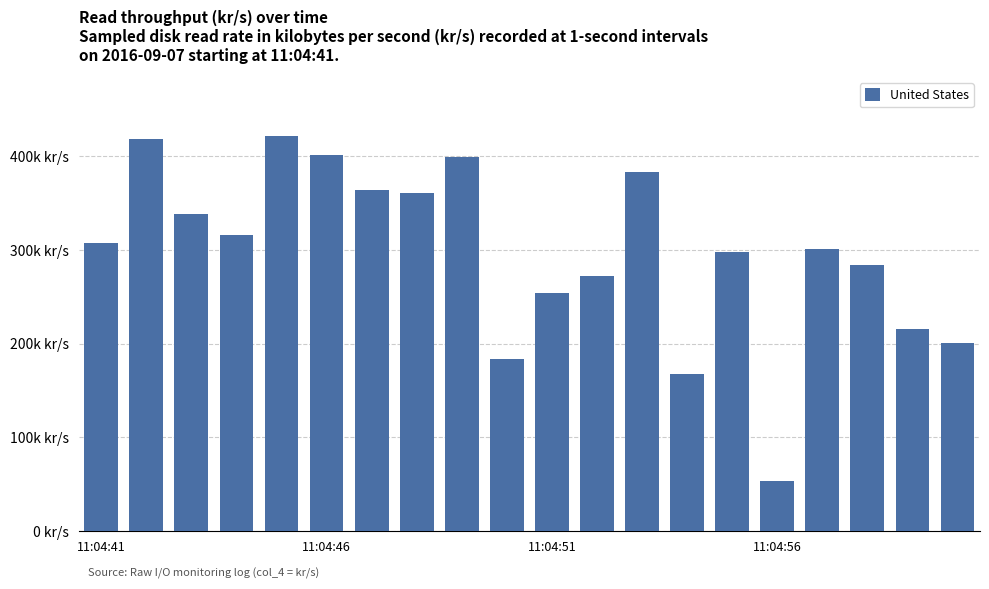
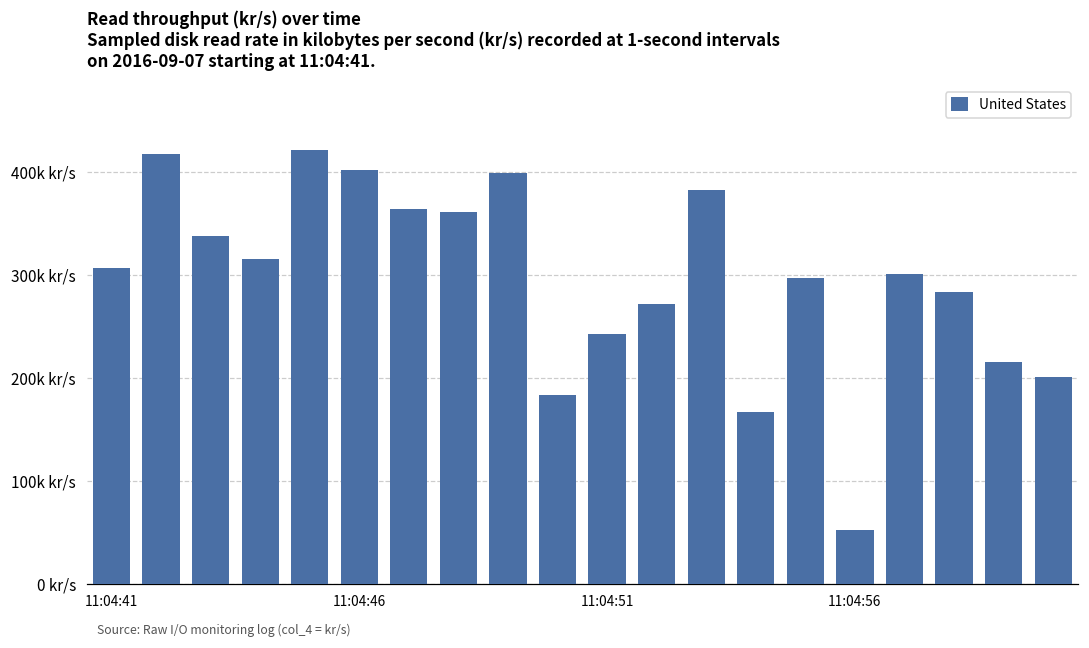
  {
    "11:04:41": "310k kr/s",
    "11:04:46": "400k kr/s",
-   "11:04:51": "250k kr/s",
+   "11:04:51": "240k kr/s",
    "11:04:56": "50k kr/s"
  }
